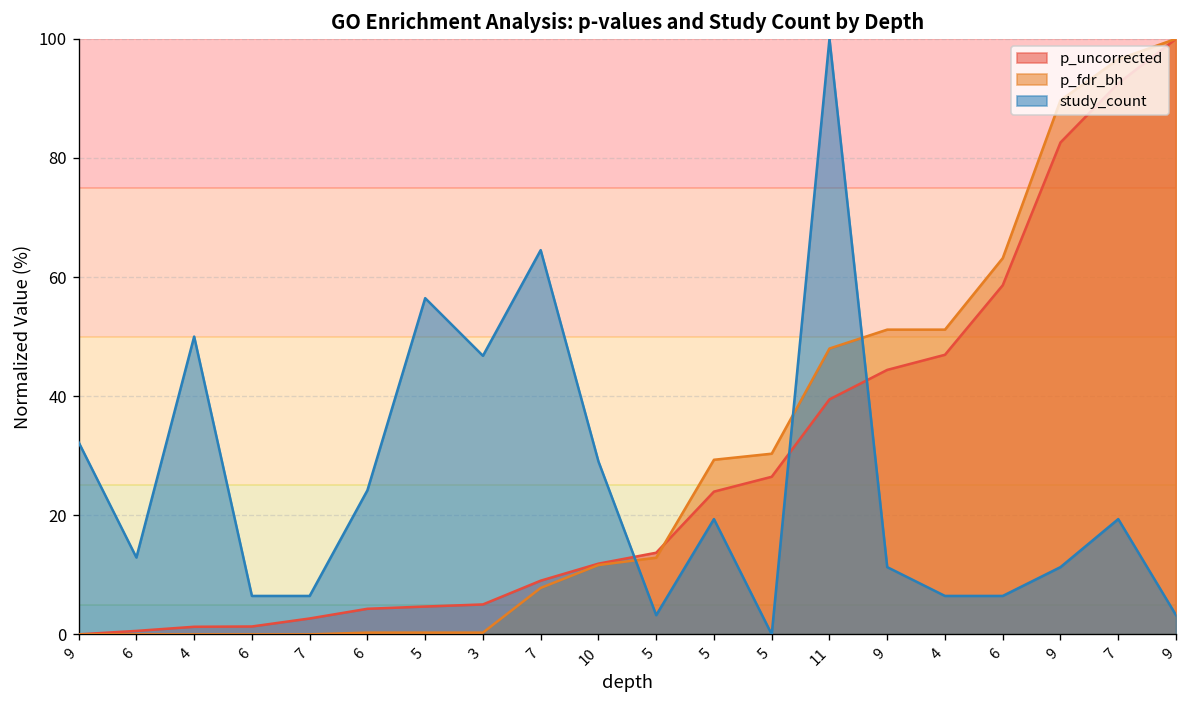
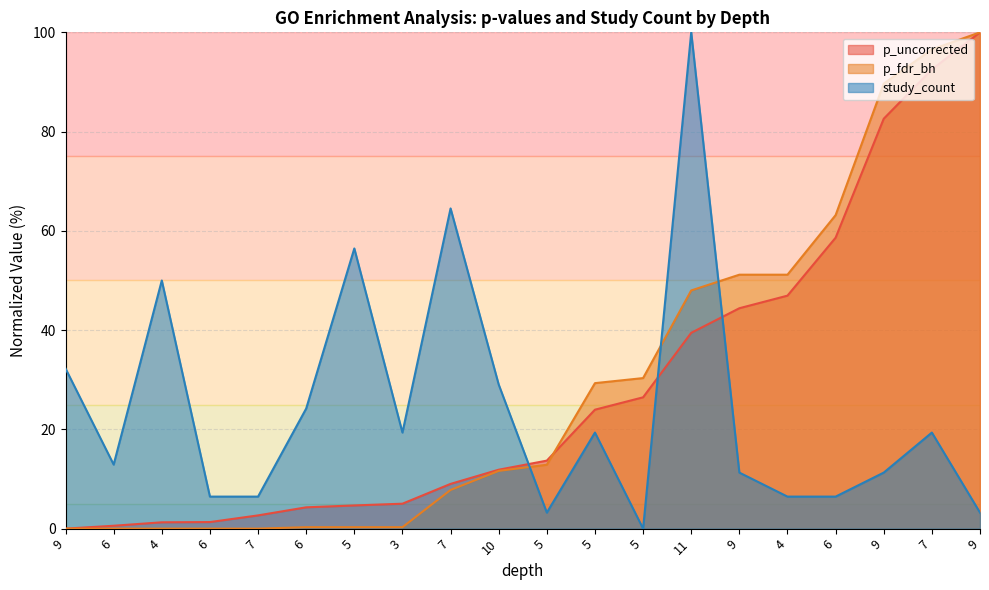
  {
    "study_count": {
-     "3": 47,
+     "3": 19,
      "10": 29,
      "11": 100
    }
  }
